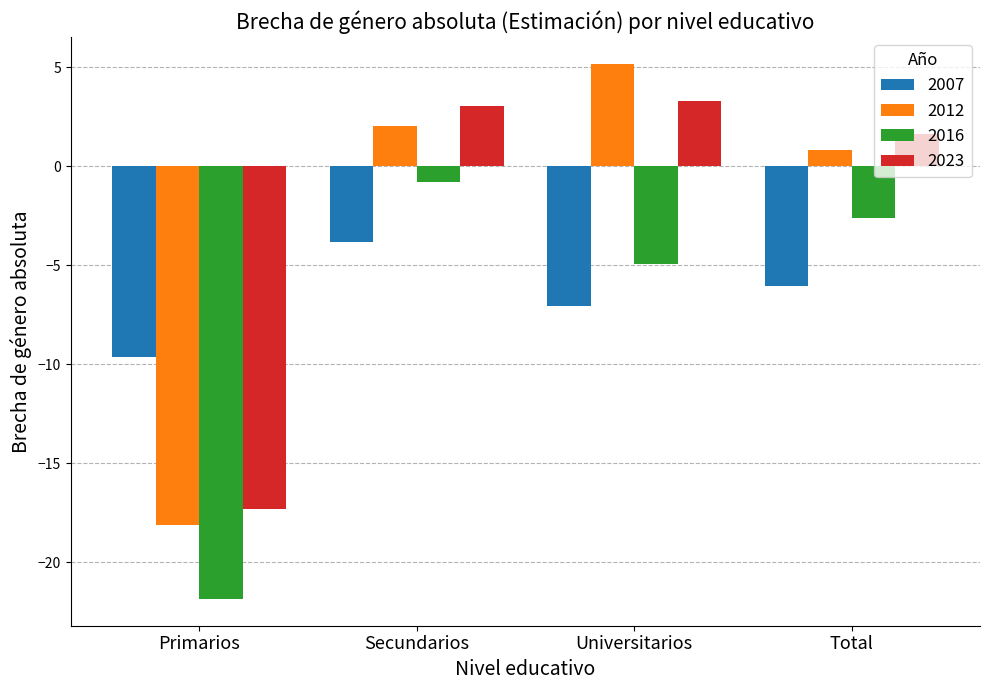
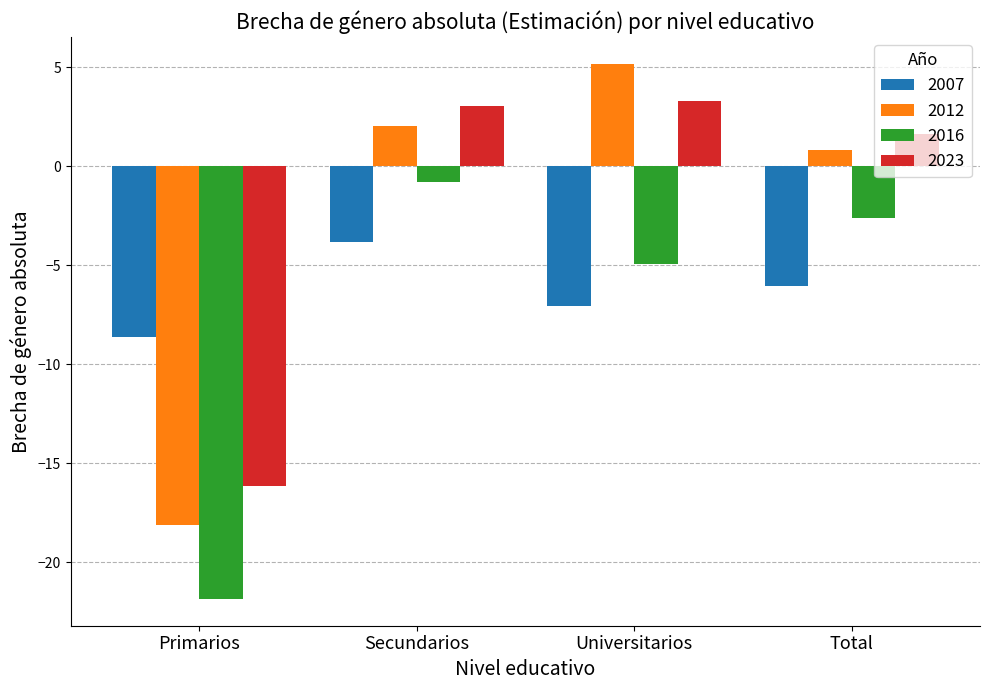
  {
    "2007": {
-     "Primarios": -9.6,
+     "Primarios": -8.6,
      "Secundarios": -3.8,
      "Universitarios": -7.1,
      "Total": -6.0
    },
    "2012": {
      "Primarios": -18.1,
      "Secundarios": 2.0,
      "Universitarios": 5.2,
      "Total": 0.8
    },
    "2016": {
      "Primarios": -21.9,
      "Secundarios": -0.8,
      "Universitarios": -4.9,
      "Total": -2.6
    },
    "2023": {
-     "Primarios": -17.3,
+     "Primarios": -16.1,
      "Secundarios": 3.0,
      "Universitarios": 3.3
    }
  }
